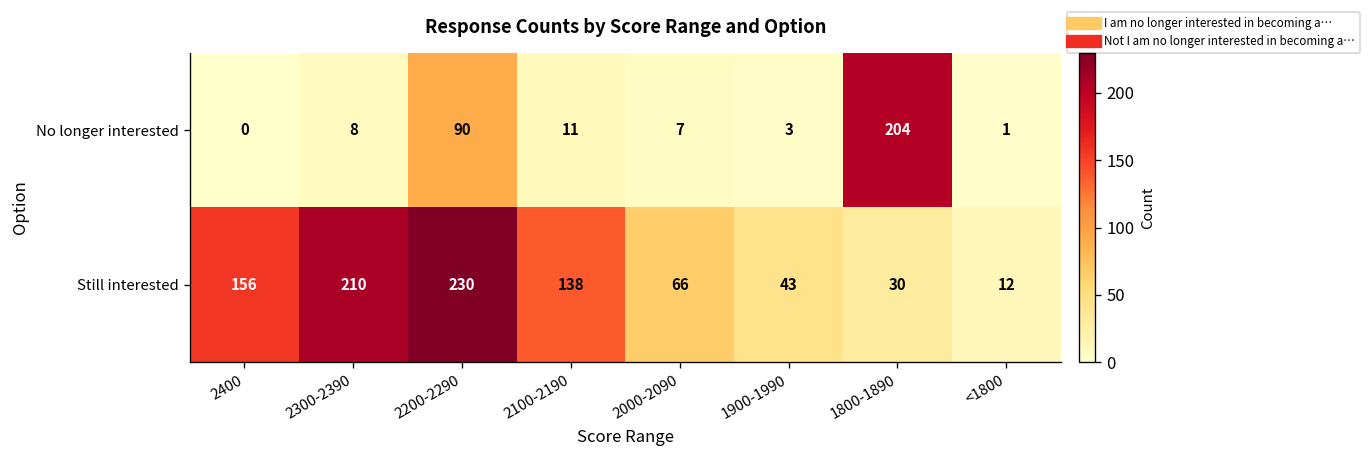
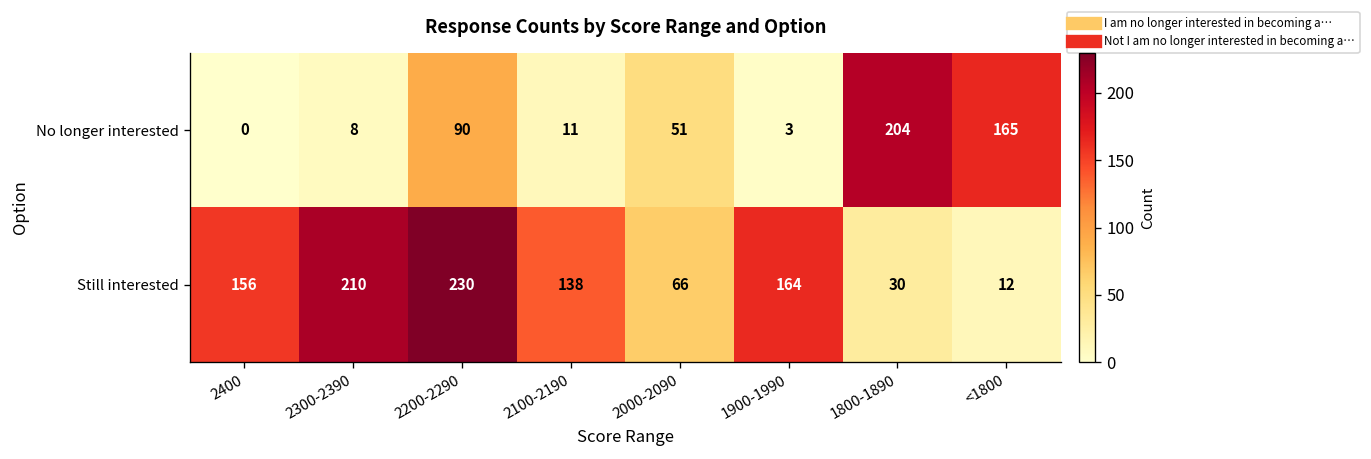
  {
    "No longer interested": {
      "2400": 0,
      "2300-2390": 8,
      "2200-2290": 90,
      "2100-2190": 11,
-     "2000-2090": 7,
+     "2000-2090": 51,
      "1900-1990": 3,
      "1800-1890": 204,
-     "<1800": 1
+     "<1800": 165
    },
    "Still interested": {
      "2400": 156,
      "2300-2390": 210,
      "2200-2290": 230,
      "2100-2190": 138,
      "2000-2090": 66,
-     "1900-1990": 43,
+     "1900-1990": 164,
      "1800-1890": 30,
      "<1800": 12
    }
  }
